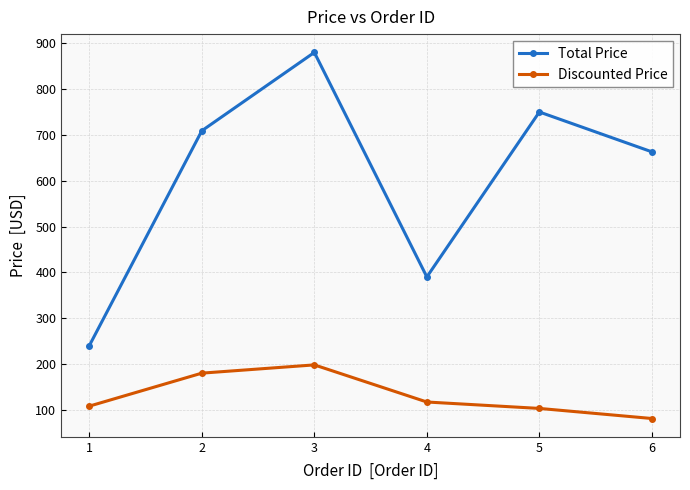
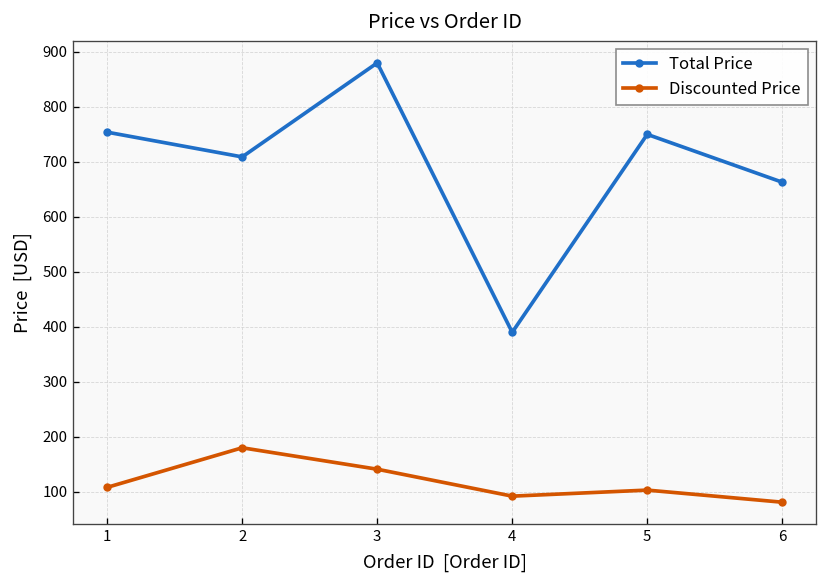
  {
    "Total Price": {
-     "1": 240,
+     "1": 750,
      "2": 710,
      "3": 880,
      "4": 390,
      "5": 750,
      "6": 660
    },
    "Discounted Price": {
      "1": 110,
      "2": 180,
-     "3": 200,
-     "4": 120,
+     "3": 140,
+     "4": 90,
      "5": 100,
      "6": 80
    }
  }
